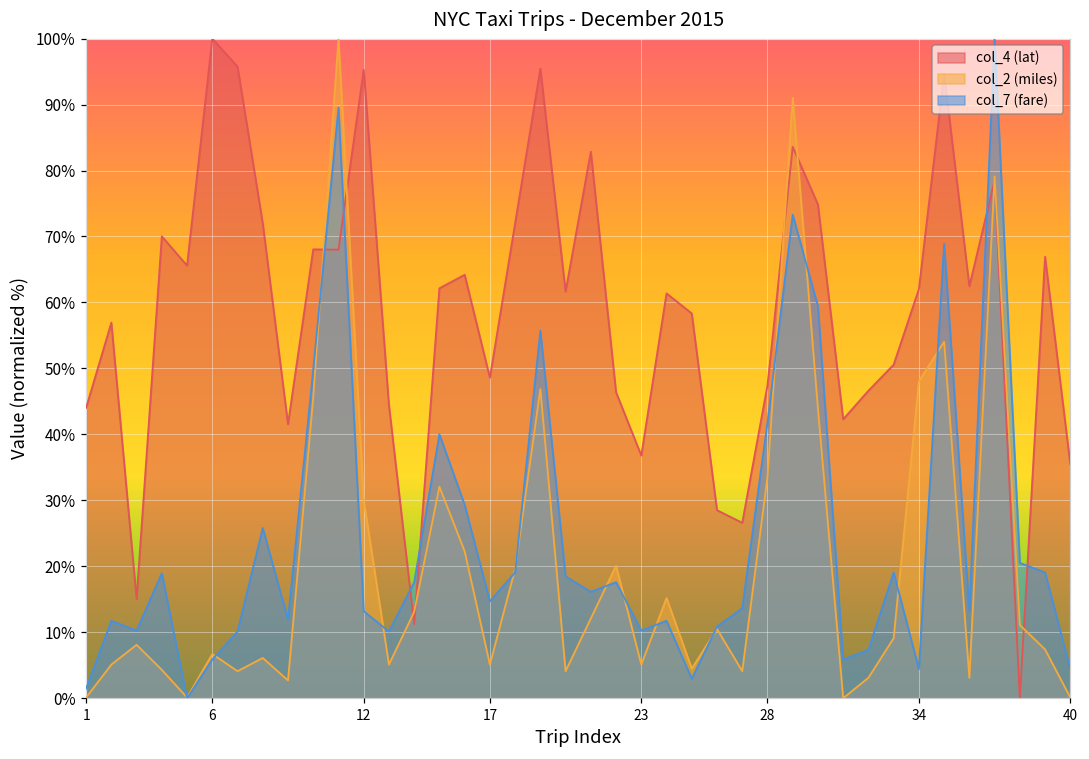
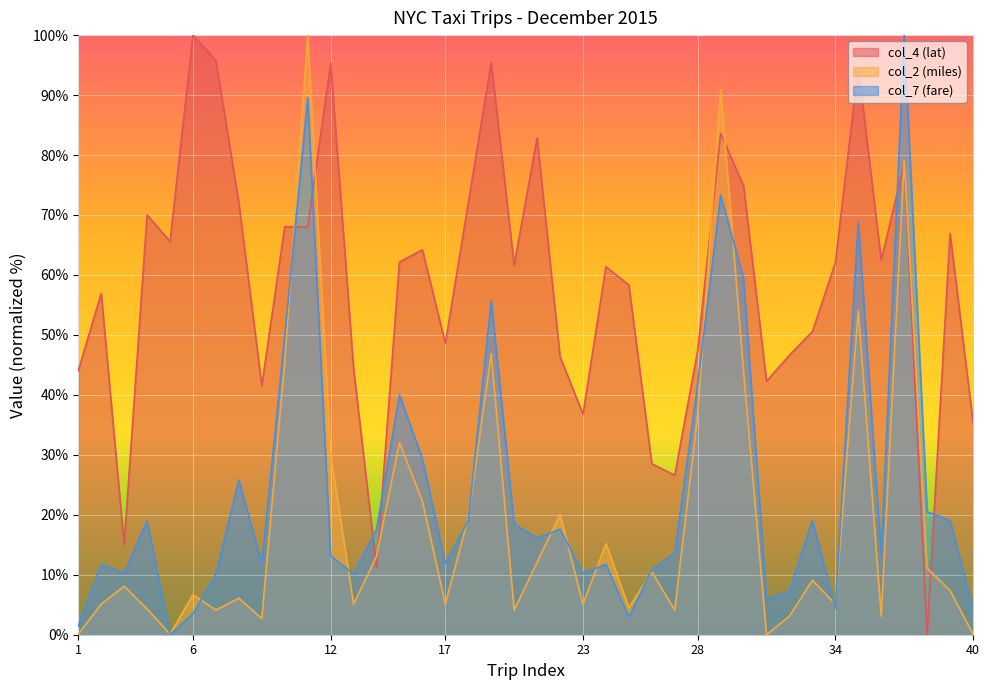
  {
    "col_4 (lat)": {
      "1": "44%",
      "6": "100%",
      "12": "95%",
      "17": "49%",
      "23": "37%",
      "28": "47%",
      "34": "62%",
      "40": "35%"
    },
    "col_2 (miles)": {
      "1": "0%",
      "6": "7%",
      "12": "30%",
      "17": "5%",
      "23": "5%",
-     "28": "34%",
-     "34": "48%",
+     "28": "37%",
+     "34": "5%",
      "40": "0%"
    },
    "col_7 (fare)": {
      "1": "1%",
-     "6": "6%",
+     "6": "4%",
      "12": "13%",
-     "17": "15%",
+     "17": "12%",
      "23": "10%",
      "28": "42%",
      "34": "4%",
      "40": "4%"
    }
  }
